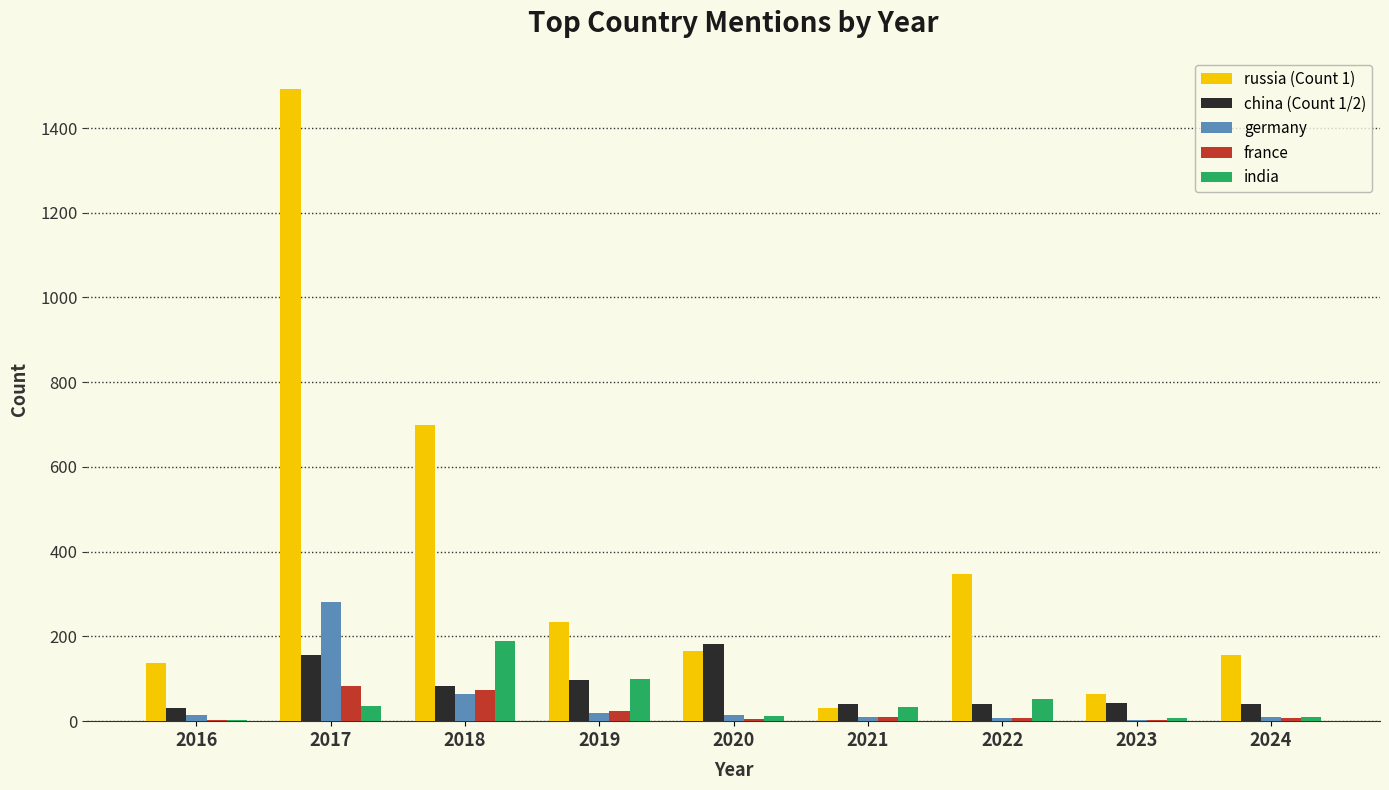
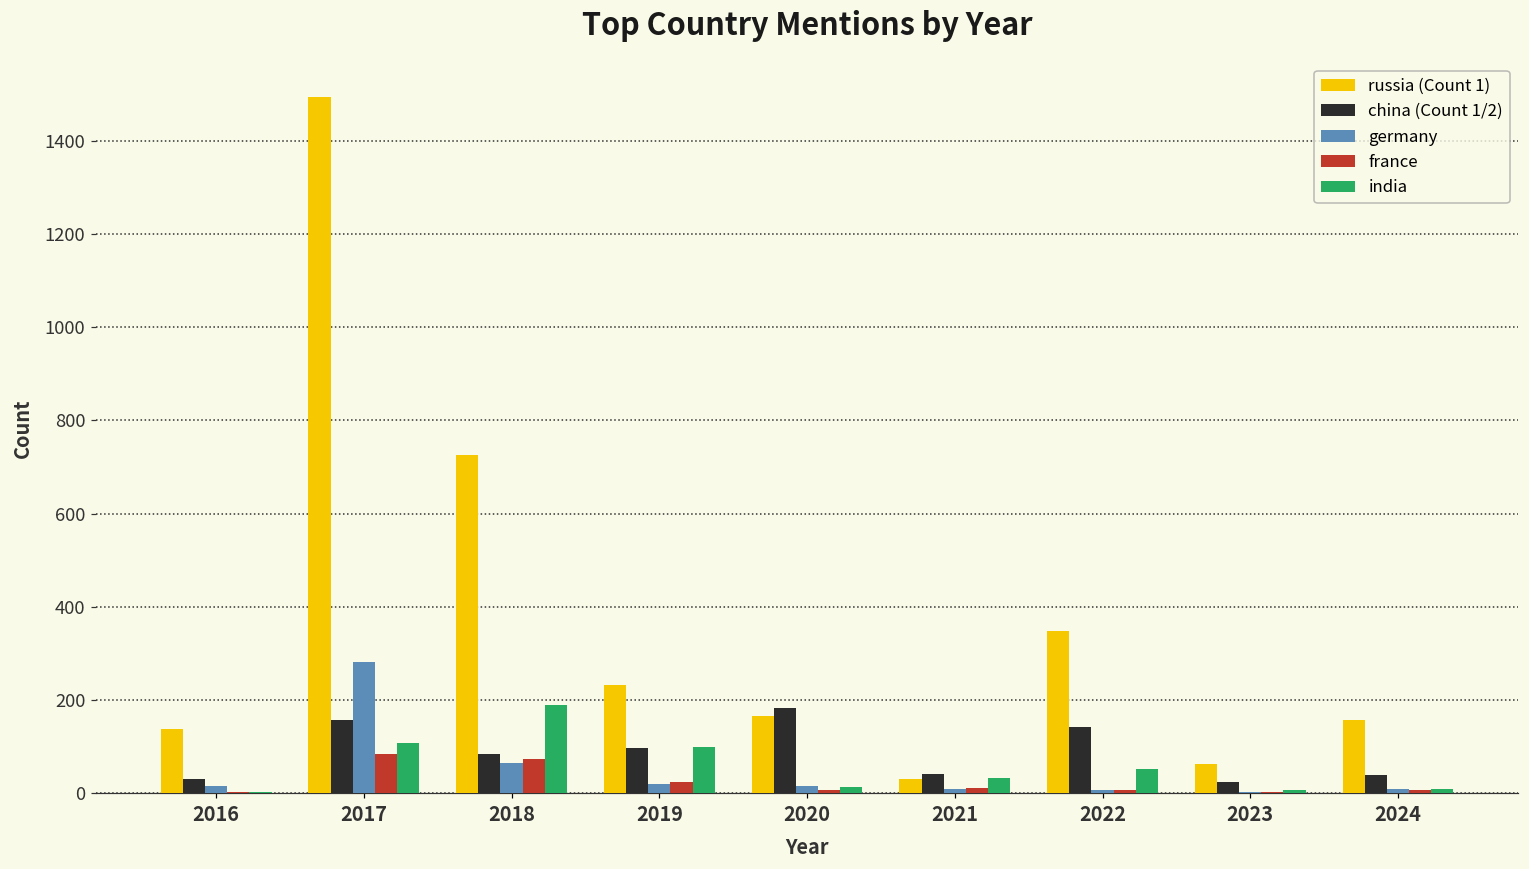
  {
    "russia (Count 1)": {
      "2016": 140,
      "2017": 1490,
-     "2018": 700,
+     "2018": 730,
      "2019": 230,
      "2020": 170,
      "2021": 30,
      "2022": 350,
      "2023": 60,
      "2024": 160
    },
    "china (Count 1/2)": {
      "2016": 30,
      "2017": 160,
      "2018": 80,
      "2019": 100,
      "2020": 180,
      "2021": 40,
-     "2022": 40,
-     "2023": 40,
+     "2022": 140,
+     "2023": 20,
      "2024": 40
    },
    "germany": {
      "2016": 20,
      "2017": 280,
      "2018": 70,
      "2019": 20,
      "2020": 20,
      "2021": 10,
      "2022": 10,
      "2024": 10
    },
    "france": {
      "2017": 80,
      "2018": 70,
      "2019": 30,
      "2020": 10,
      "2021": 10,
      "2022": 10,
      "2024": 10
    },
    "india": {
-     "2017": 40,
+     "2017": 110,
      "2018": 190,
      "2019": 100,
      "2020": 10,
      "2021": 30,
      "2022": 50,
      "2023": 10,
      "2024": 10
    }
  }
